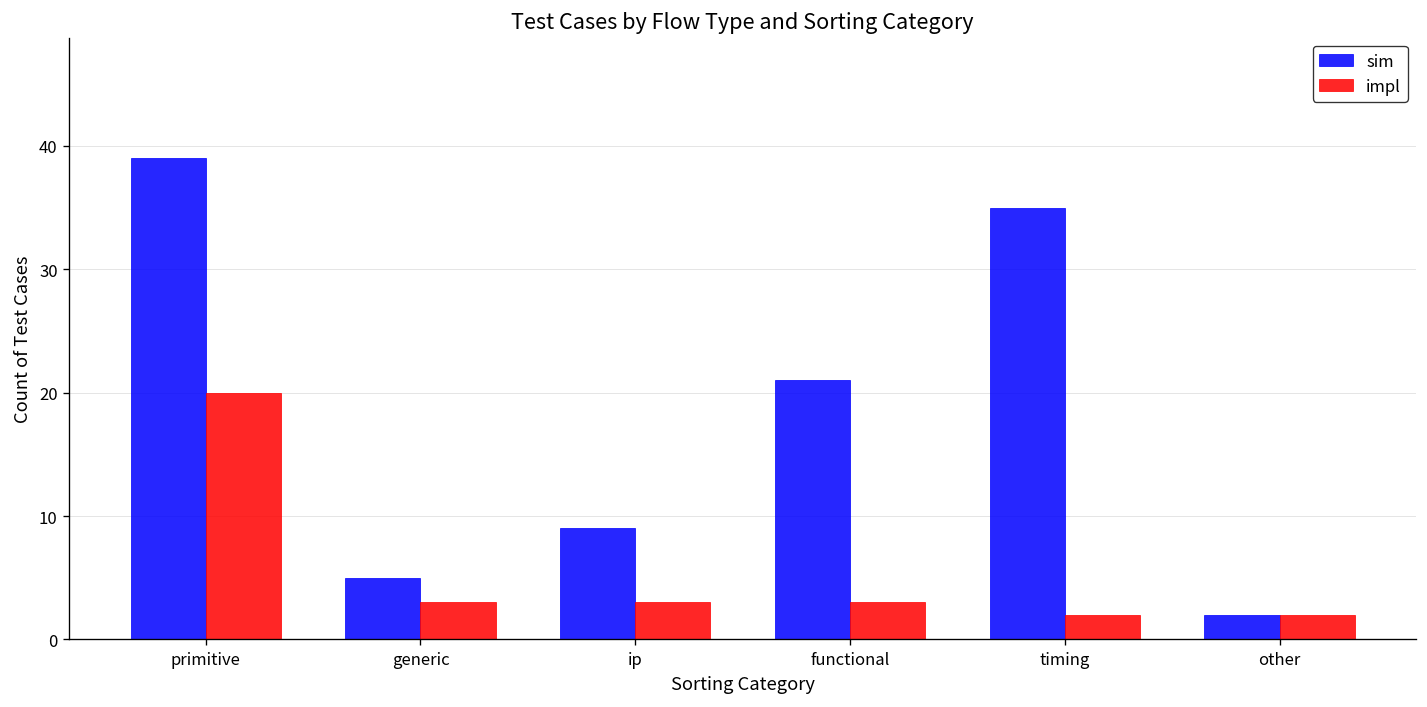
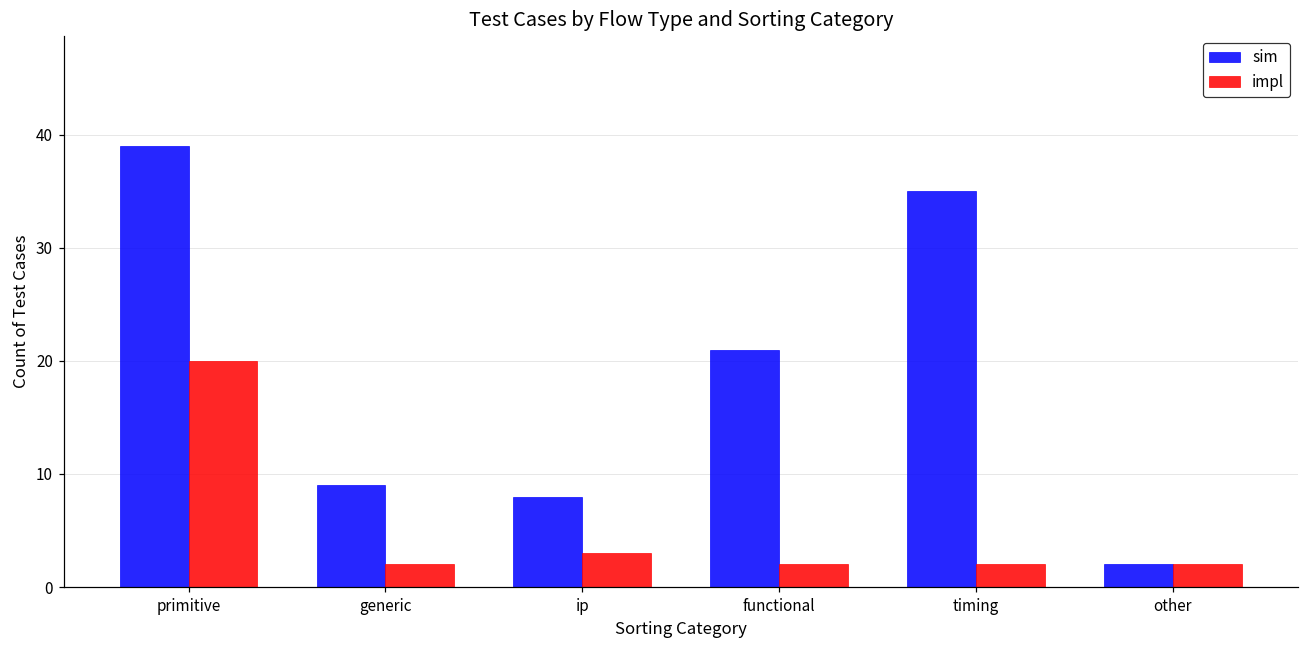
  {
    "sim": {
      "primitive": 39,
-     "generic": 5,
-     "ip": 9,
+     "generic": 9,
+     "ip": 8,
      "functional": 21,
      "timing": 35,
      "other": 2
    },
    "impl": {
      "primitive": 20,
-     "generic": 3,
+     "generic": 2,
      "ip": 3,
-     "functional": 3,
+     "functional": 2,
      "timing": 2,
      "other": 2
    }
  }
